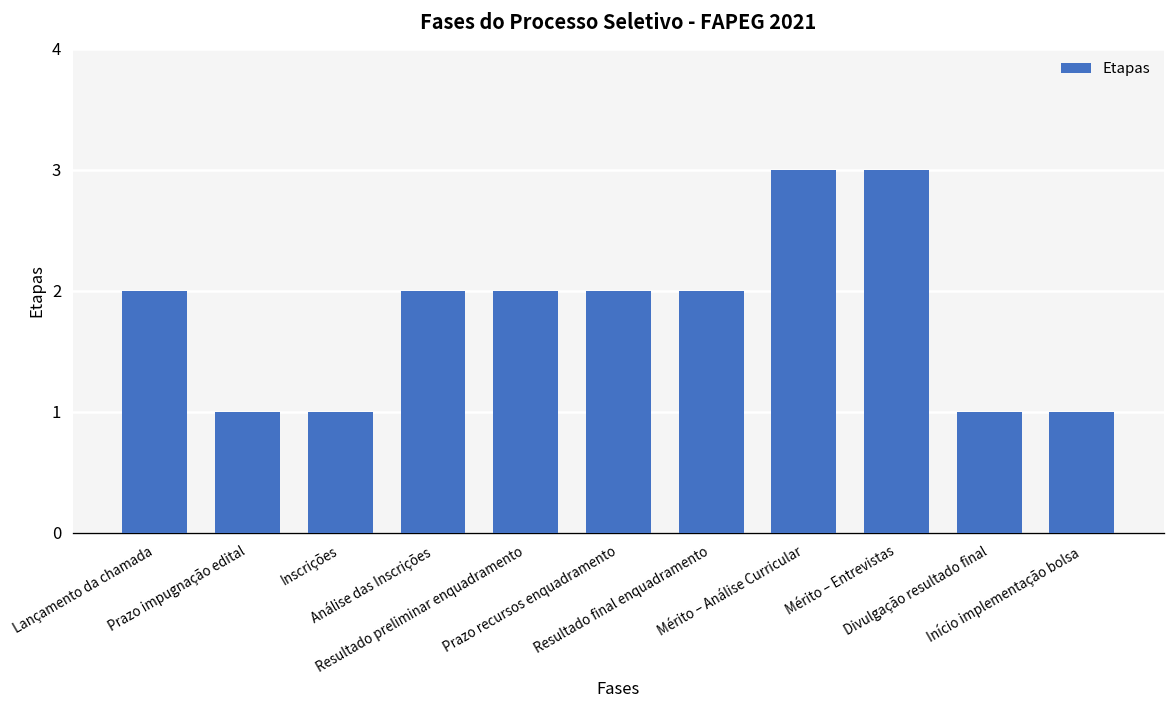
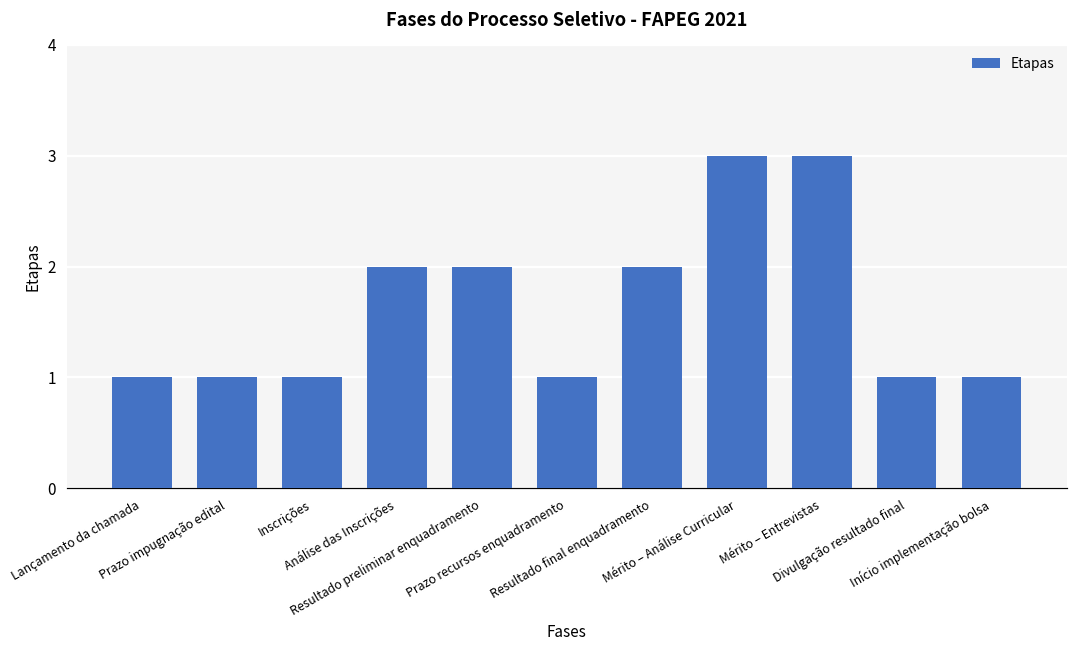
  {
-   "Lançamento da chamada": 2,
+   "Lançamento da chamada": 1,
    "Prazo impugnação edital": 1,
    "Inscrições": 1,
    "Análise das Inscrições": 2,
    "Resultado preliminar enquadramento": 2,
-   "Prazo recursos enquadramento": 2,
+   "Prazo recursos enquadramento": 1,
    "Resultado final enquadramento": 2,
    "Mérito – Análise Curricular": 3,
    "Mérito – Entrevistas": 3,
    "Divulgação resultado final": 1,
    "Início implementação bolsa": 1
  }
